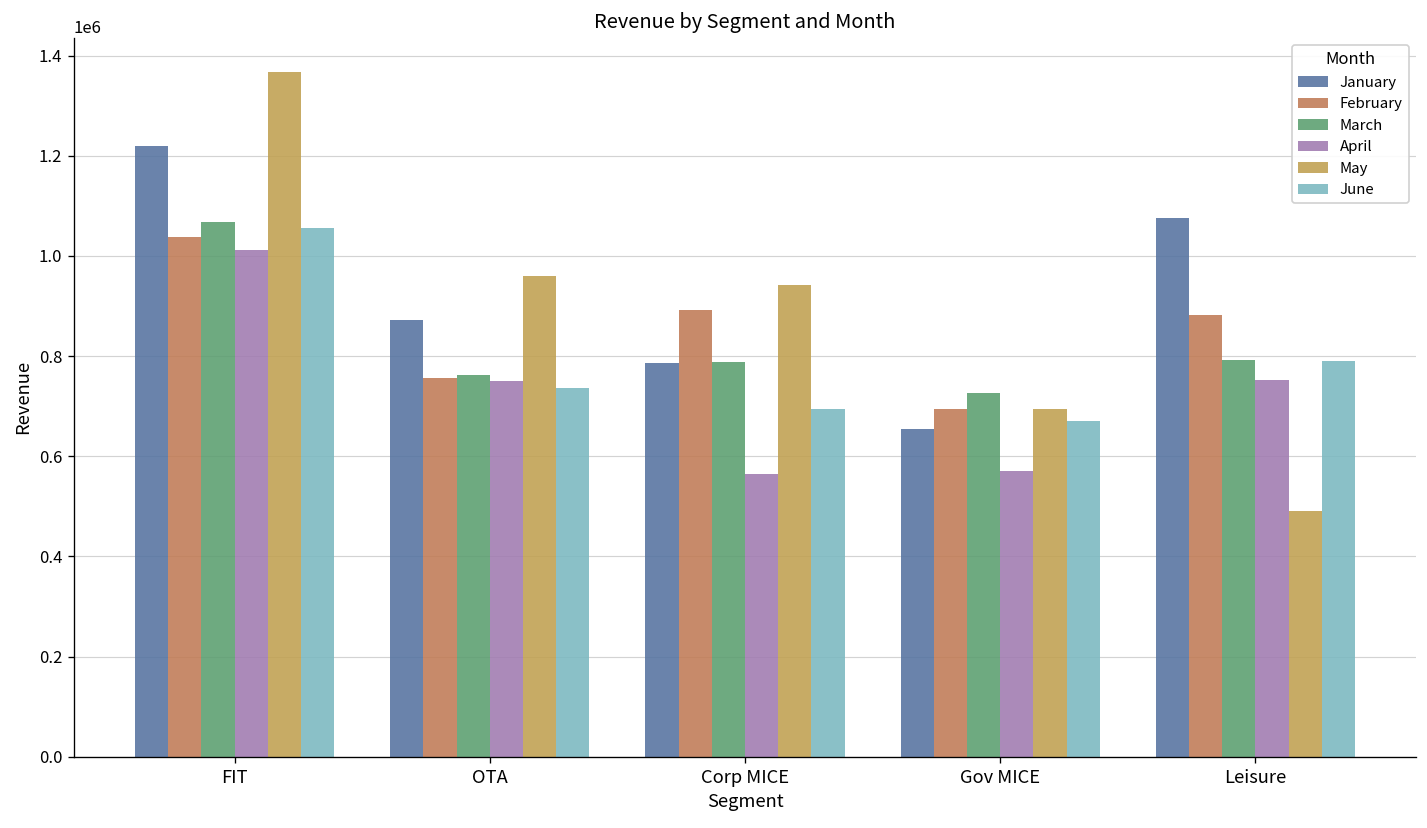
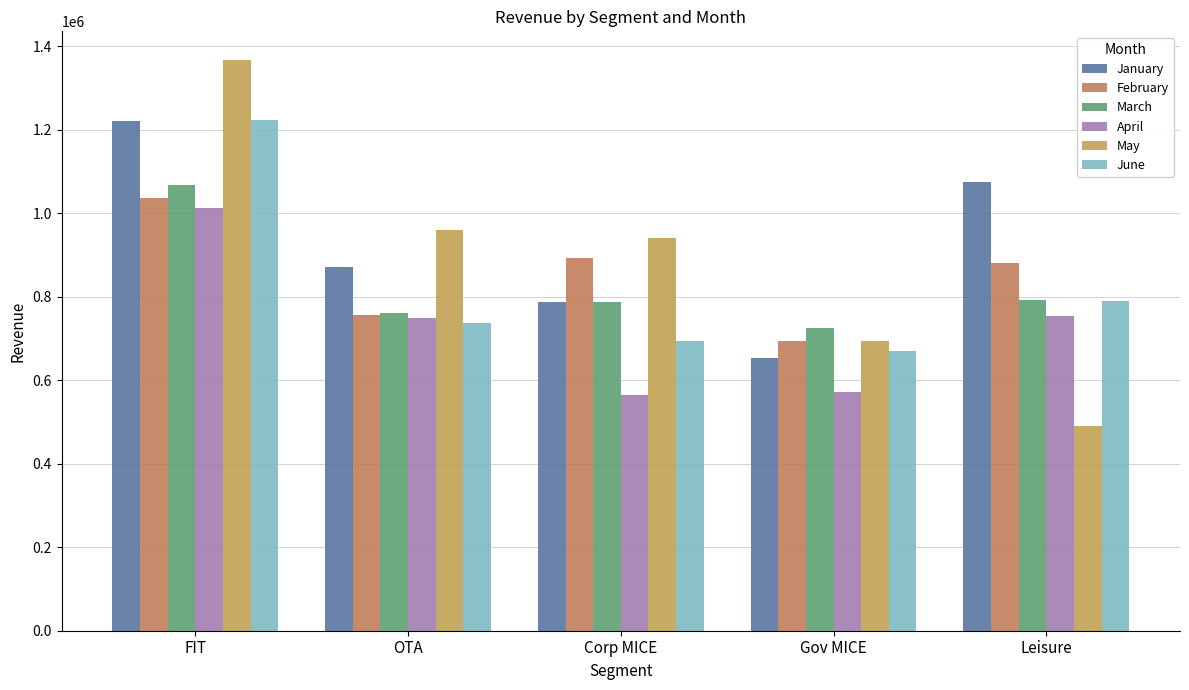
  {
    "January": {
      "FIT": 1220000,
      "OTA": 870000,
      "Corp MICE": 790000,
      "Gov MICE": 650000,
      "Leisure": 1070000
    },
    "March": {
      "FIT": 1070000,
      "OTA": 760000,
      "Corp MICE": 790000,
      "Gov MICE": 730000,
      "Leisure": 790000
    },
    "April": {
      "FIT": 1010000,
      "OTA": 750000,
      "Corp MICE": 570000,
      "Gov MICE": 570000,
      "Leisure": 750000
    },
    "June": {
-     "FIT": 1060000,
+     "FIT": 1220000,
      "OTA": 740000,
      "Corp MICE": 690000,
      "Gov MICE": 670000,
      "Leisure": 790000
    }
  }
